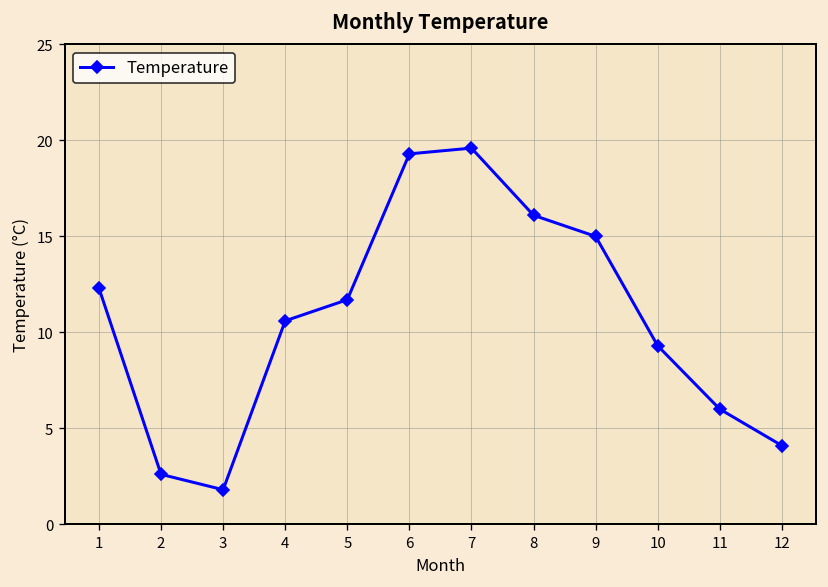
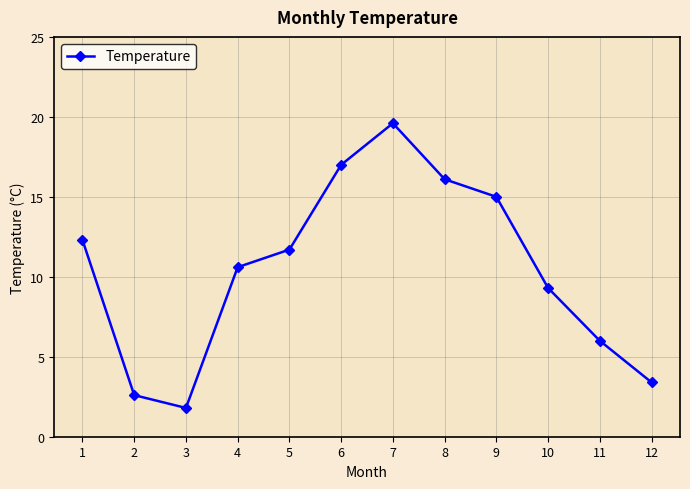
  {
    "1": 12.3,
    "2": 2.6,
    "3": 1.8,
    "4": 10.6,
    "5": 11.7,
-   "6": 19.3,
+   "6": 17.0,
    "7": 19.6,
    "8": 16.1,
    "9": 15.0,
    "10": 9.3,
    "11": 6.0,
-   "12": 4.1
+   "12": 3.4
  }
